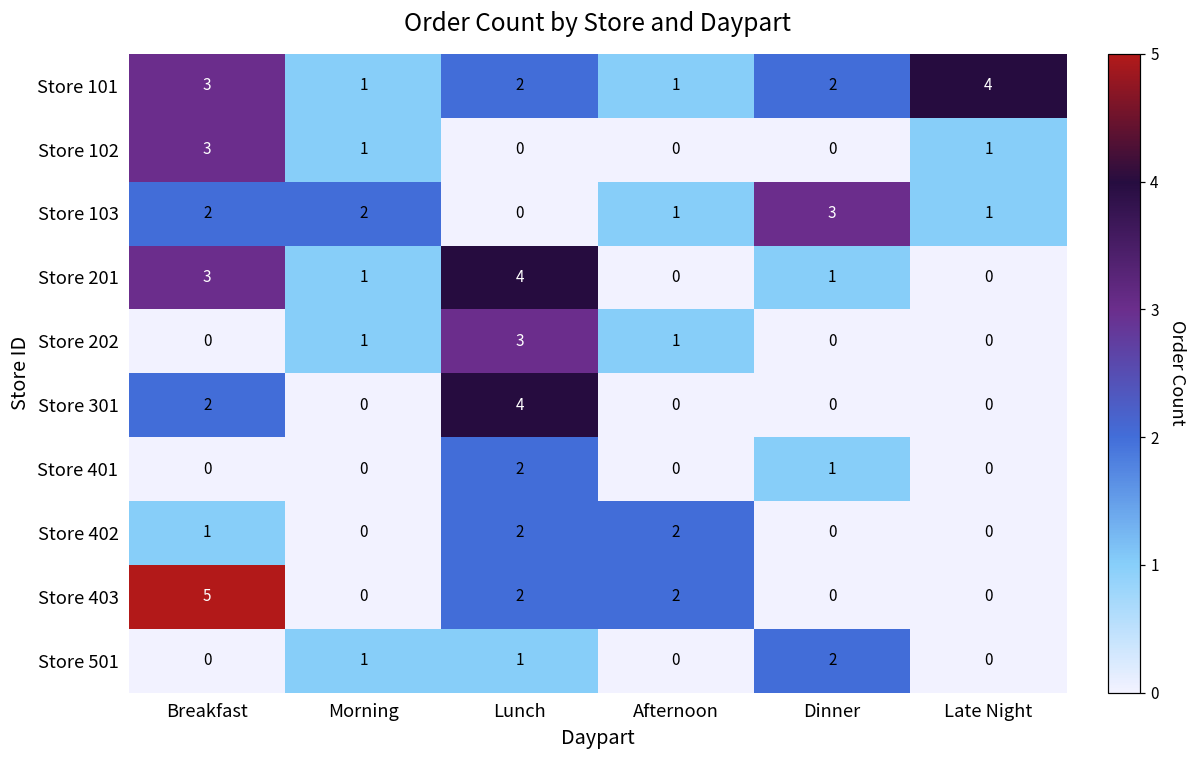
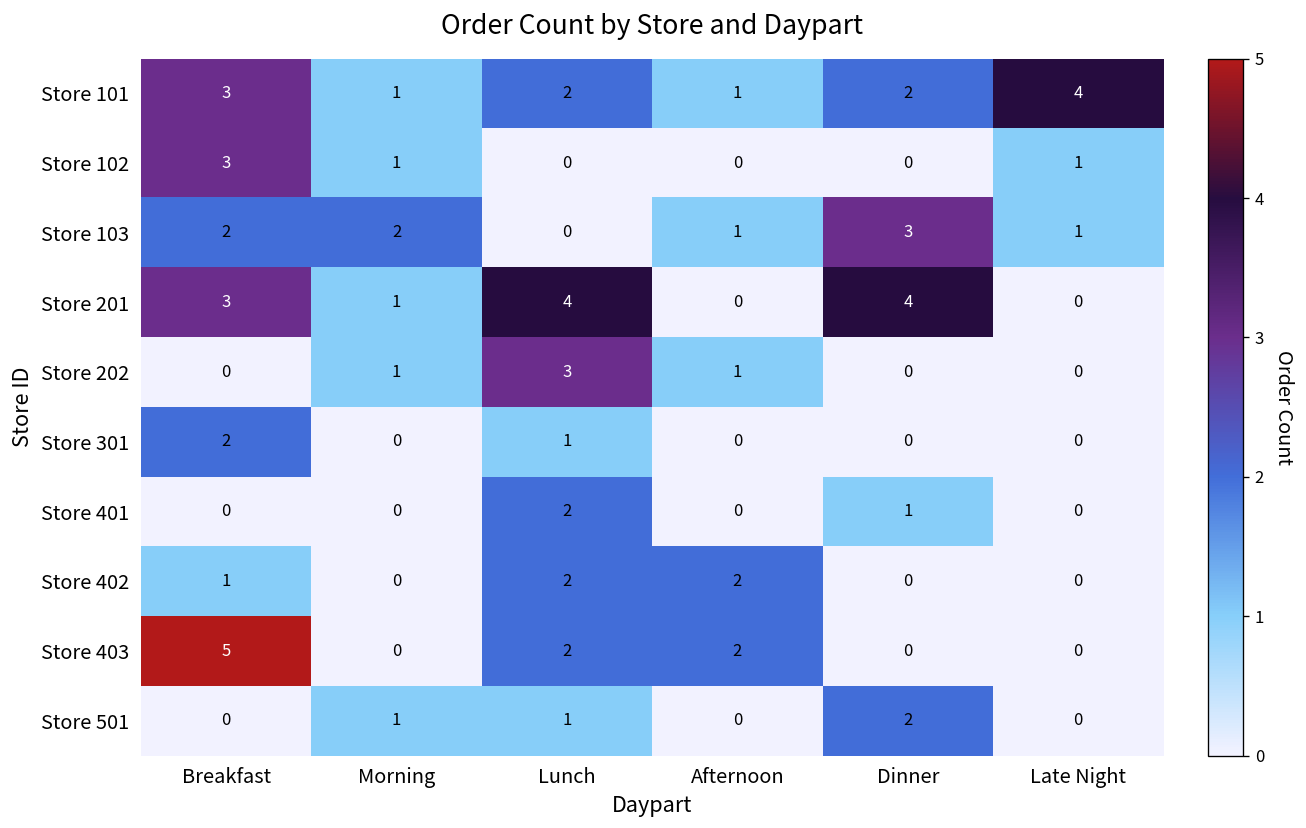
  {
    "Store 101": {
      "Breakfast": 3,
      "Morning": 1,
      "Lunch": 2,
      "Afternoon": 1,
      "Dinner": 2,
      "Late Night": 4
    },
    "Store 102": {
      "Breakfast": 3,
      "Morning": 1,
      "Lunch": 0,
      "Afternoon": 0,
      "Dinner": 0,
      "Late Night": 1
    },
    "Store 103": {
      "Breakfast": 2,
      "Morning": 2,
      "Lunch": 0,
      "Afternoon": 1,
      "Dinner": 3,
      "Late Night": 1
    },
    "Store 201": {
      "Breakfast": 3,
      "Morning": 1,
      "Lunch": 4,
      "Afternoon": 0,
-     "Dinner": 1,
+     "Dinner": 4,
      "Late Night": 0
    },
    "Store 202": {
      "Breakfast": 0,
      "Morning": 1,
      "Lunch": 3,
      "Afternoon": 1,
      "Dinner": 0,
      "Late Night": 0
    },
    "Store 301": {
      "Breakfast": 2,
      "Morning": 0,
-     "Lunch": 4,
+     "Lunch": 1,
      "Afternoon": 0,
      "Dinner": 0,
      "Late Night": 0
    },
    "Store 401": {
      "Breakfast": 0,
      "Morning": 0,
      "Lunch": 2,
      "Afternoon": 0,
      "Dinner": 1,
      "Late Night": 0
    },
    "Store 402": {
      "Breakfast": 1,
      "Morning": 0,
      "Lunch": 2,
      "Afternoon": 2,
      "Dinner": 0,
      "Late Night": 0
    },
    "Store 403": {
      "Breakfast": 5,
      "Morning": 0,
      "Lunch": 2,
      "Afternoon": 2,
      "Dinner": 0,
      "Late Night": 0
    },
    "Store 501": {
      "Breakfast": 0,
      "Morning": 1,
      "Lunch": 1,
      "Afternoon": 0,
      "Dinner": 2,
      "Late Night": 0
    }
  }
